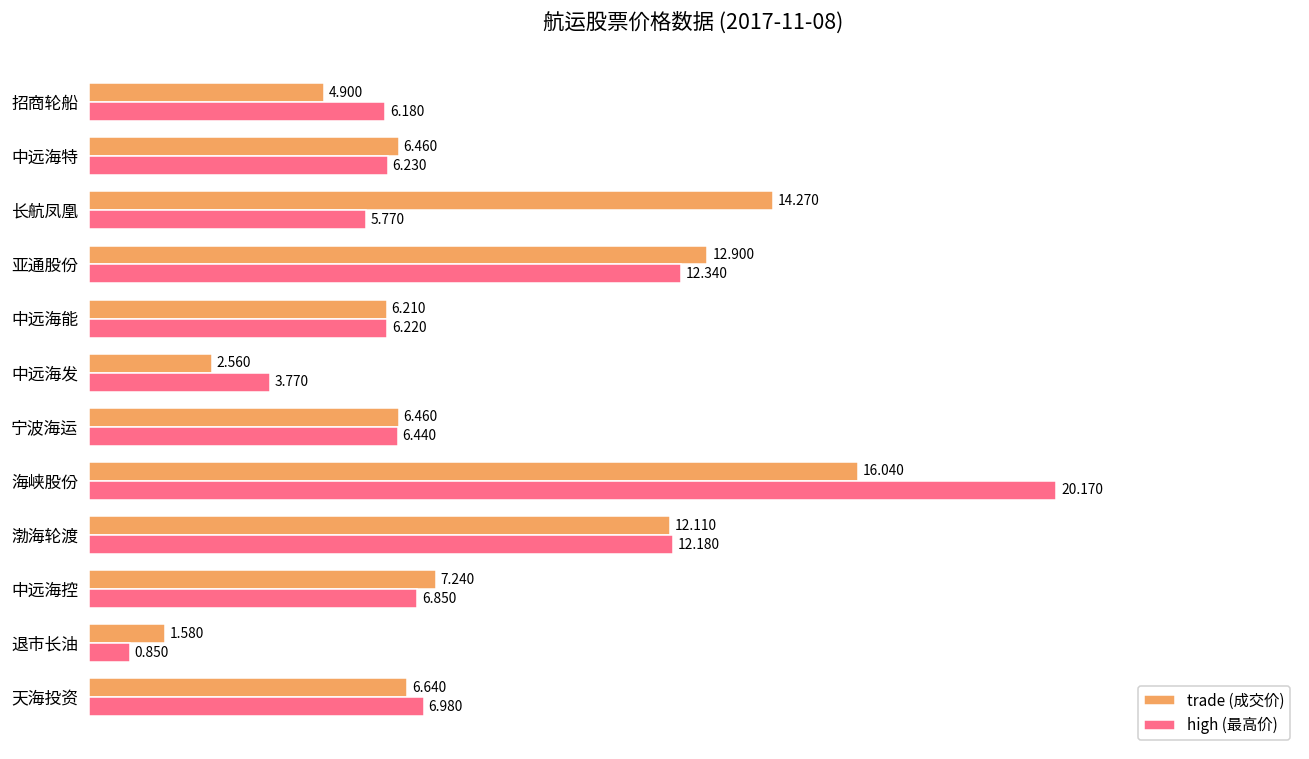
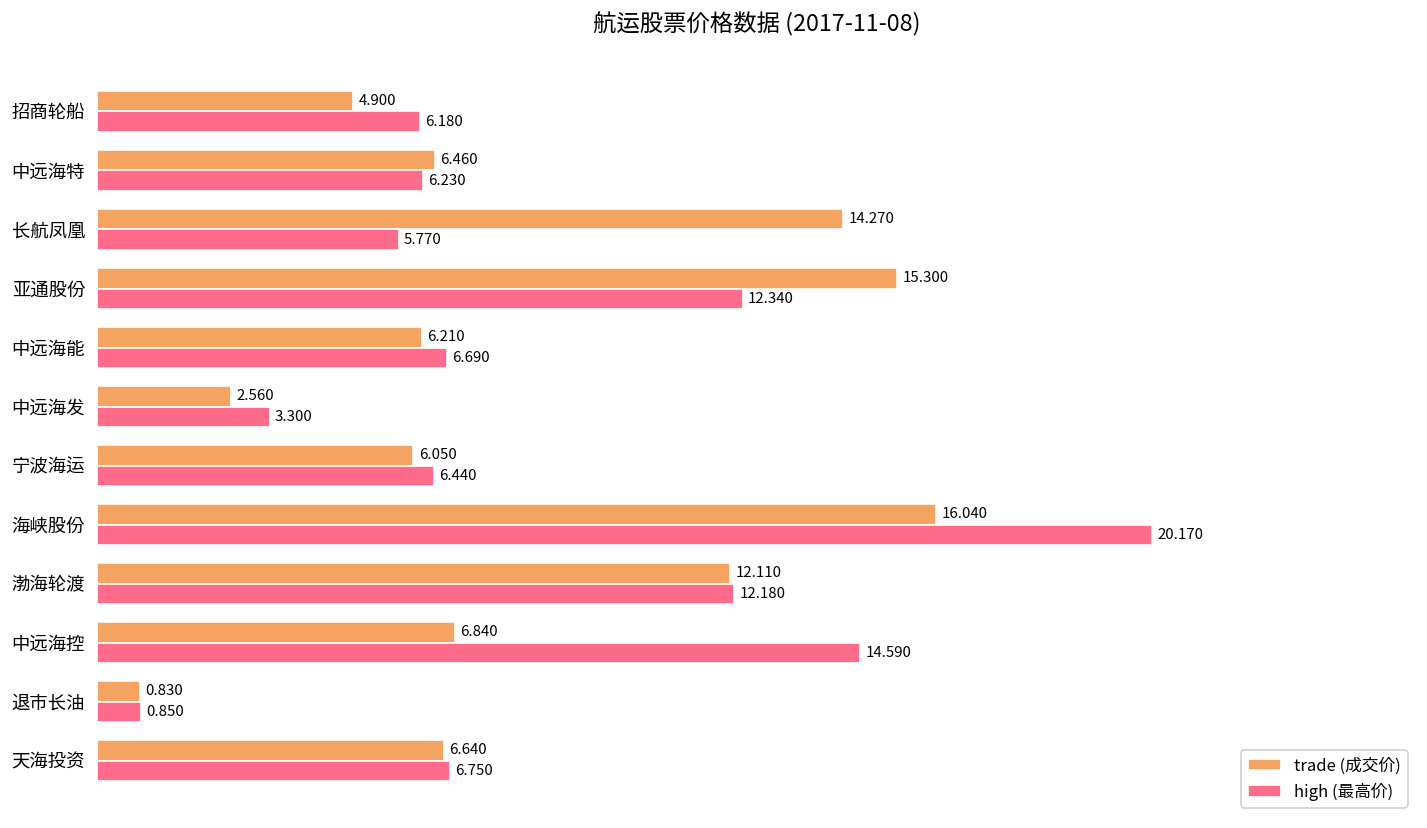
  {
    "trade (成交价)": {
      "招商轮船": 4.900,
      "中远海特": 6.460,
      "长航凤凰": 14.270,
-     "亚通股份": 12.900,
+     "亚通股份": 15.300,
      "中远海能": 6.210,
      "中远海发": 2.560,
-     "宁波海运": 6.460,
+     "宁波海运": 6.050,
      "海峡股份": 16.040,
      "渤海轮渡": 12.110,
-     "中远海控": 7.240,
-     "退市长油": 1.580,
+     "中远海控": 6.840,
+     "退市长油": 0.830,
      "天海投资": 6.640
    },
    "high (最高价)": {
      "招商轮船": 6.180,
      "中远海特": 6.230,
      "长航凤凰": 5.770,
      "亚通股份": 12.340,
-     "中远海能": 6.220,
-     "中远海发": 3.770,
+     "中远海能": 6.690,
+     "中远海发": 3.300,
      "宁波海运": 6.440,
      "海峡股份": 20.170,
      "渤海轮渡": 12.180,
-     "中远海控": 6.850,
+     "中远海控": 14.590,
      "退市长油": 0.850,
-     "天海投资": 6.980
+     "天海投资": 6.750
    }
  }
